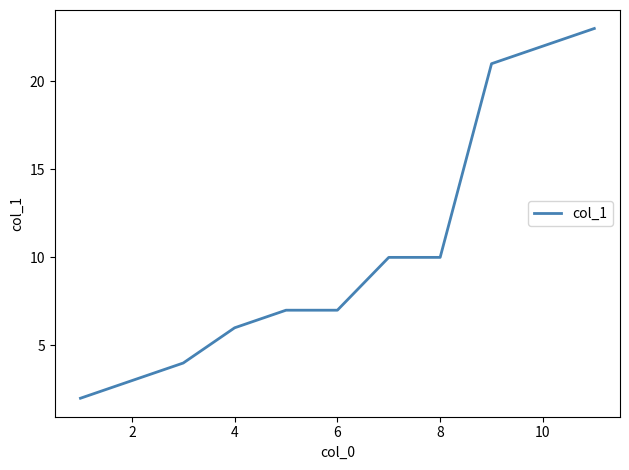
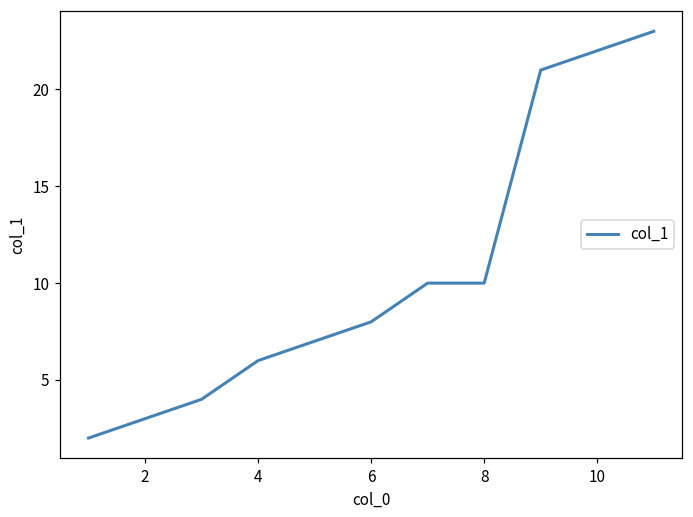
  {
    "2": 3,
    "4": 6,
-   "6": 7,
+   "6": 8,
    "8": 10,
    "10": 22
  }
